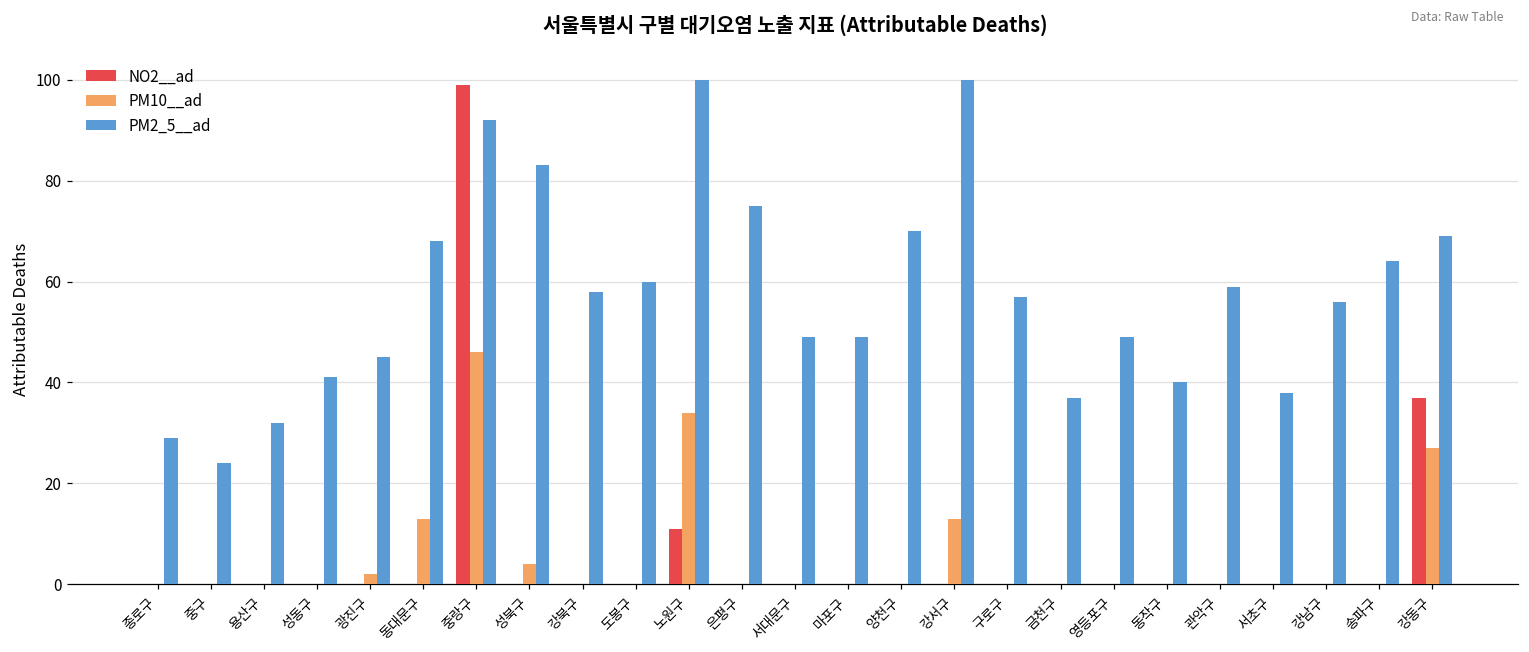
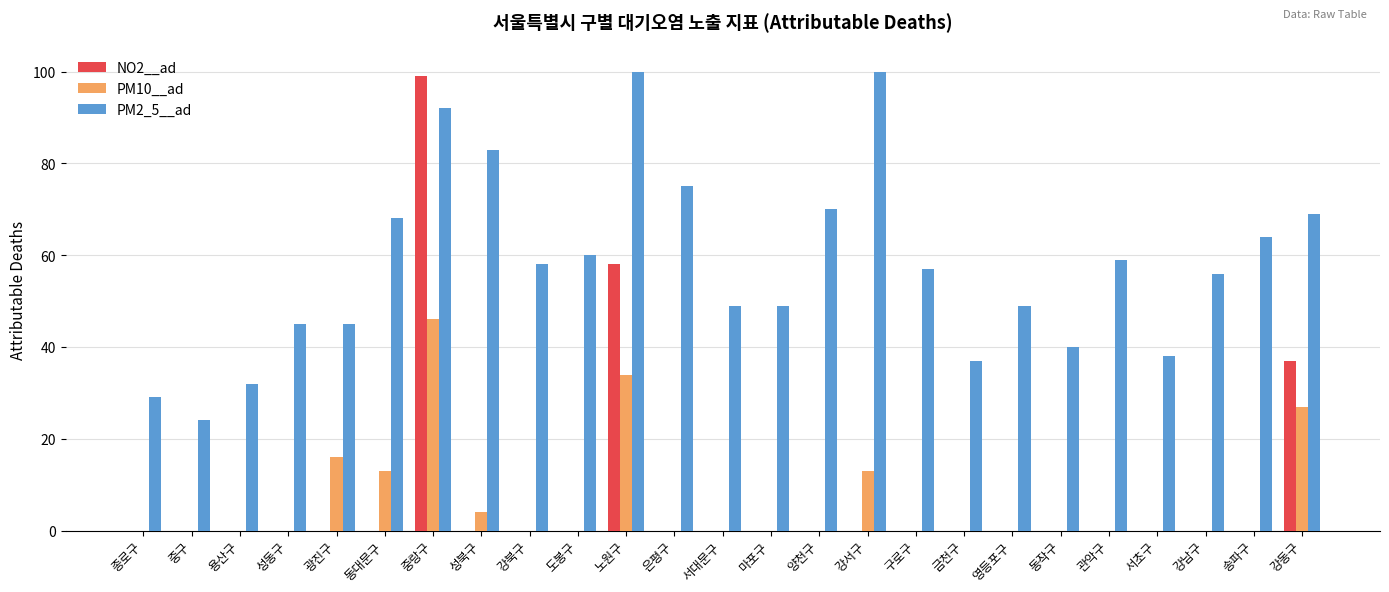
  {
    "NO2__ad": {
      "종로구": 0,
      "중구": 0,
      "용산구": 0,
      "성동구": 0,
      "광진구": 0,
      "동대문구": 0,
      "중랑구": 99,
      "성북구": 0,
      "강북구": 0,
      "도봉구": 0,
-     "노원구": 11,
+     "노원구": 58,
      "은평구": 0,
      "서대문구": 0,
      "마포구": 0,
      "양천구": 0,
      "강서구": 0,
      "구로구": 0,
      "금천구": 0,
      "영등포구": 0,
      "동작구": 0,
      "관악구": 0,
      "서초구": 0,
      "강남구": 0,
      "송파구": 0,
      "강동구": 37
    },
    "PM10__ad": {
      "종로구": 0,
      "중구": 0,
      "용산구": 0,
      "성동구": 0,
-     "광진구": 2,
+     "광진구": 16,
      "동대문구": 13,
      "중랑구": 46,
      "성북구": 4,
      "강북구": 0,
      "도봉구": 0,
      "노원구": 34,
      "은평구": 0,
      "서대문구": 0,
      "마포구": 0,
      "양천구": 0,
      "강서구": 13,
      "구로구": 0,
      "금천구": 0,
      "영등포구": 0,
      "동작구": 0,
      "관악구": 0,
      "서초구": 0,
      "강남구": 0,
      "송파구": 0,
      "강동구": 27
    },
    "PM2_5__ad": {
      "종로구": 29,
      "중구": 24,
      "용산구": 32,
-     "성동구": 41,
+     "성동구": 45,
      "광진구": 45,
      "동대문구": 68,
      "중랑구": 92,
      "성북구": 83,
      "강북구": 58,
      "도봉구": 60,
      "노원구": 100,
      "은평구": 75,
      "서대문구": 49,
      "마포구": 49,
      "양천구": 70,
      "강서구": 100,
      "구로구": 57,
      "금천구": 37,
      "영등포구": 49,
      "동작구": 40,
      "관악구": 59,
      "서초구": 38,
      "강남구": 56,
      "송파구": 64,
      "강동구": 69
    }
  }
